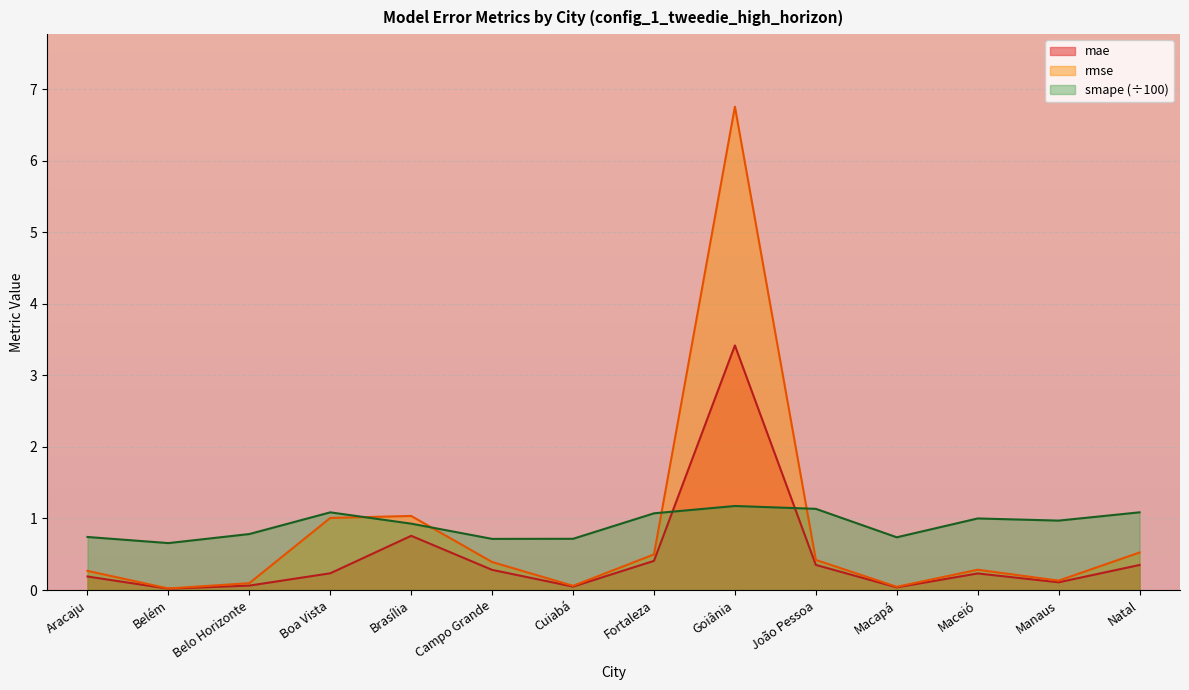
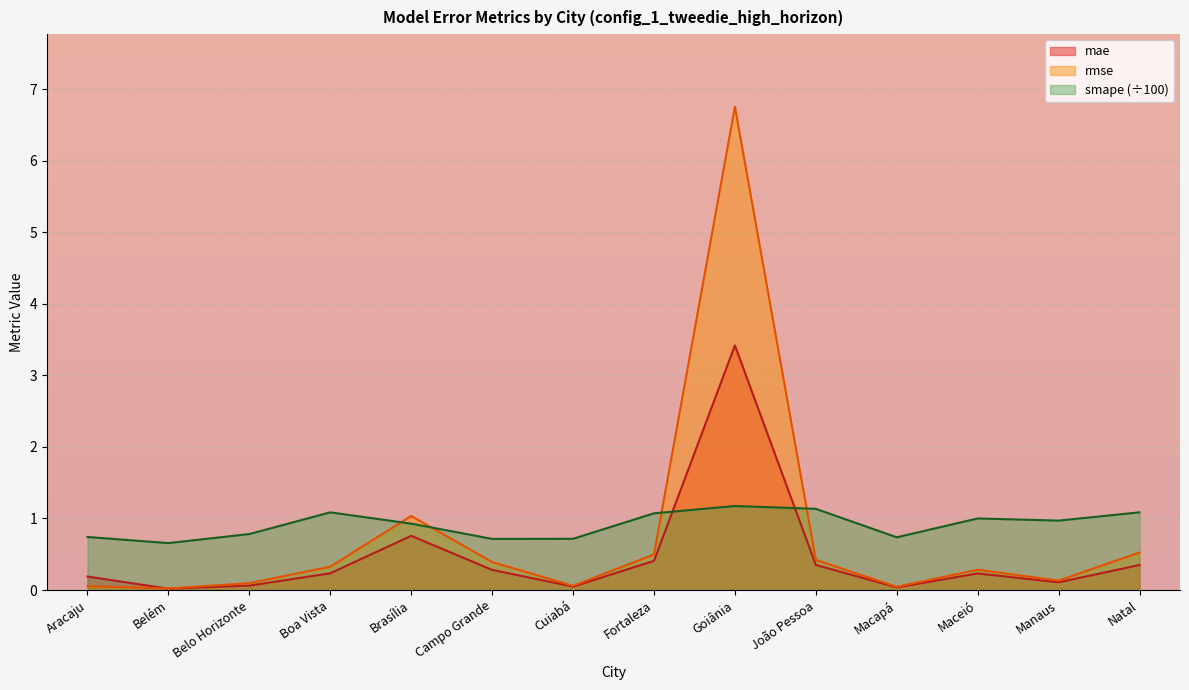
  {
    "mae": {
      "Aracaju": 0.2,
      "Boa Vista": 0.2,
      "Brasília": 0.8,
      "Campo Grande": 0.3,
      "Fortaleza": 0.4,
      "Goiânia": 3.4,
      "João Pessoa": 0.4,
      "Maceió": 0.2,
      "Natal": 0.4
    },
    "rmse": {
-     "Aracaju": 0.3,
-     "Boa Vista": 1.0,
+     "Aracaju": 0.1,
+     "Boa Vista": 0.3,
      "Brasília": 1.0,
      "Campo Grande": 0.4,
      "Fortaleza": 0.5,
      "Goiânia": 6.8,
      "João Pessoa": 0.4,
      "Maceió": 0.3,
      "Natal": 0.5
    },
    "smape (÷100)": {
      "Aracaju": 0.7,
      "Belém": 0.7,
      "Belo Horizonte": 0.8,
      "Boa Vista": 1.1,
      "Brasília": 0.9,
      "Campo Grande": 0.7,
      "Cuiabá": 0.7,
      "Fortaleza": 1.1,
      "Goiânia": 1.2,
      "João Pessoa": 1.1,
      "Macapá": 0.7,
      "Maceió": 1.0,
      "Manaus": 1.0,
      "Natal": 1.1
    }
  }
